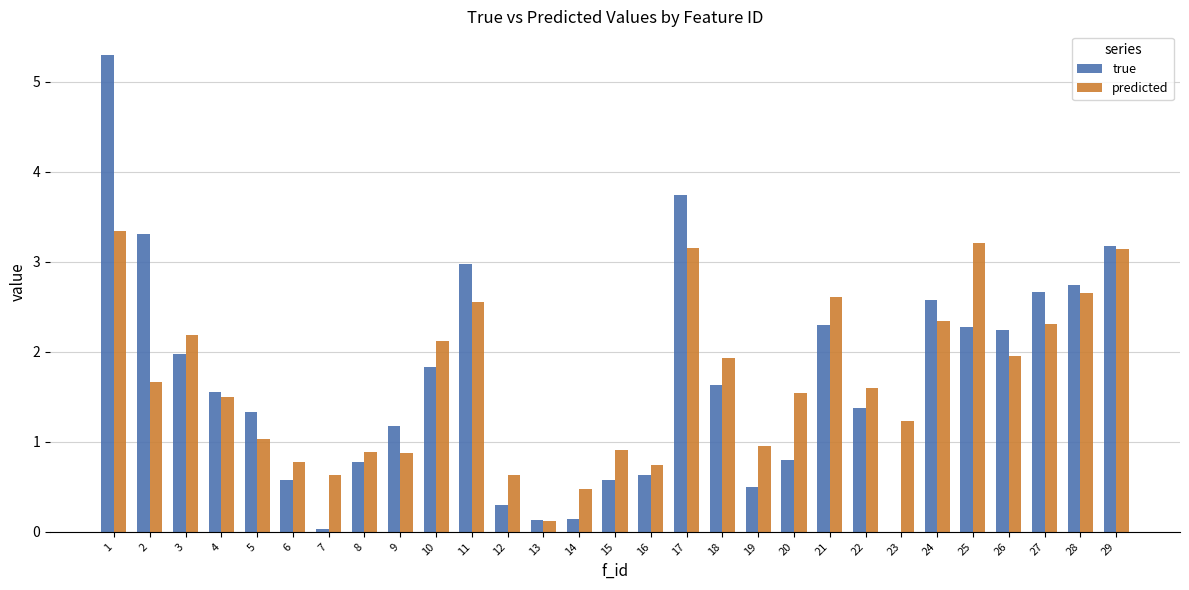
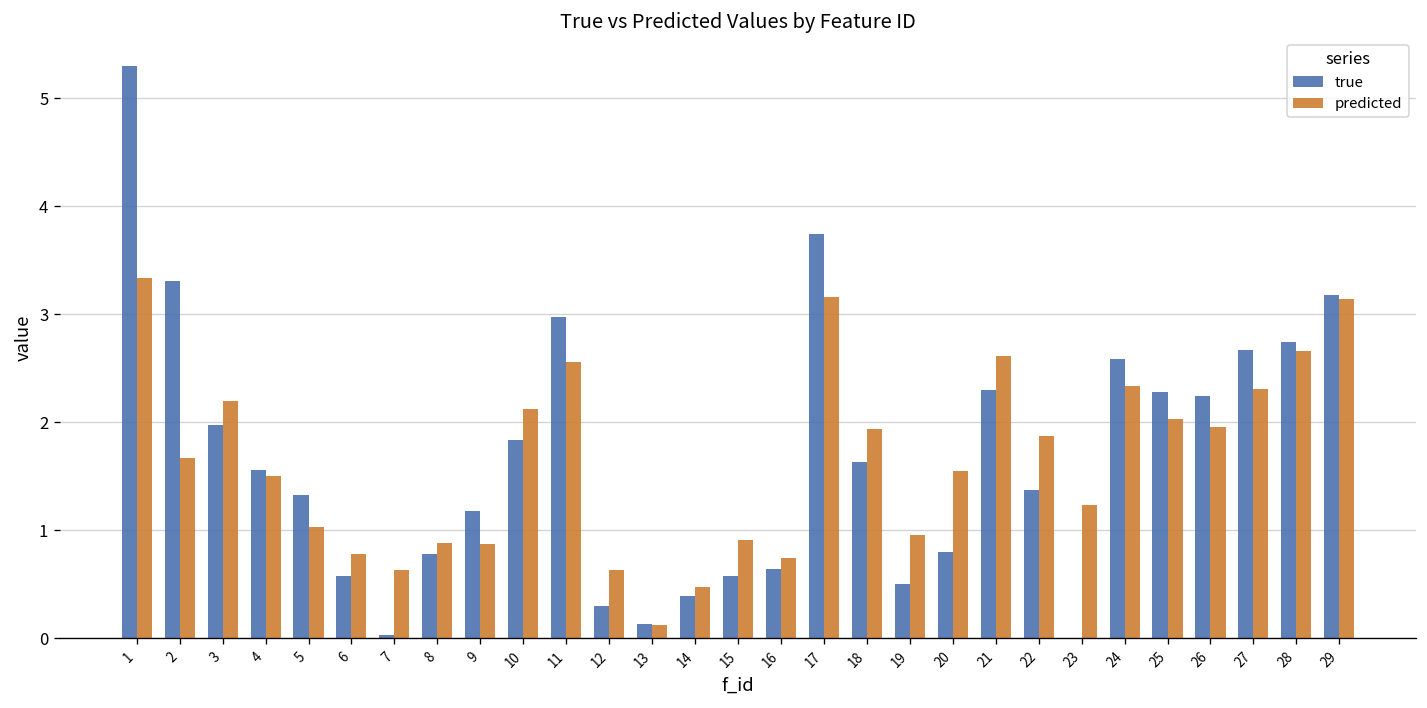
  {
    "true": {
      "1": 5.3,
      "2": 3.3,
      "3": 2.0,
      "4": 1.6,
      "5": 1.3,
      "6": 0.6,
      "7": 0.0,
      "8": 0.8,
      "9": 1.2,
      "10": 1.8,
      "11": 3.0,
      "12": 0.3,
      "13": 0.1,
-     "14": 0.1,
+     "14": 0.4,
      "15": 0.6,
      "16": 0.6,
      "17": 3.7,
      "18": 1.6,
      "19": 0.5,
      "20": 0.8,
      "21": 2.3,
      "22": 1.4,
      "24": 2.6,
      "25": 2.3,
      "26": 2.2,
      "27": 2.7,
      "28": 2.7,
      "29": 3.2
    },
    "predicted": {
      "1": 3.3,
      "2": 1.7,
      "3": 2.2,
      "4": 1.5,
      "5": 1.0,
      "6": 0.8,
      "7": 0.6,
      "8": 0.9,
      "9": 0.9,
      "10": 2.1,
      "11": 2.6,
      "12": 0.6,
      "13": 0.1,
      "14": 0.5,
      "15": 0.9,
      "16": 0.7,
      "17": 3.2,
      "18": 1.9,
      "19": 1.0,
      "20": 1.5,
      "21": 2.6,
-     "22": 1.6,
+     "22": 1.9,
      "23": 1.2,
      "24": 2.3,
-     "25": 3.2,
+     "25": 2.0,
      "26": 2.0,
      "27": 2.3,
      "28": 2.7,
      "29": 3.1
    }
  }
